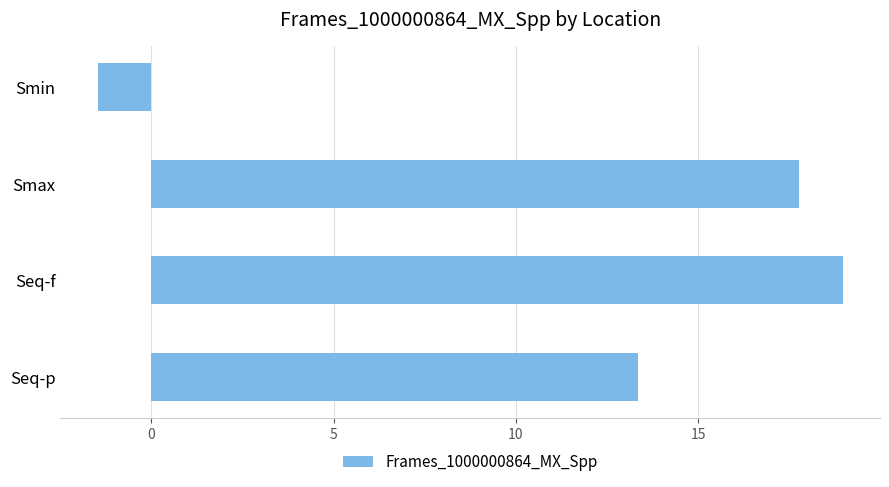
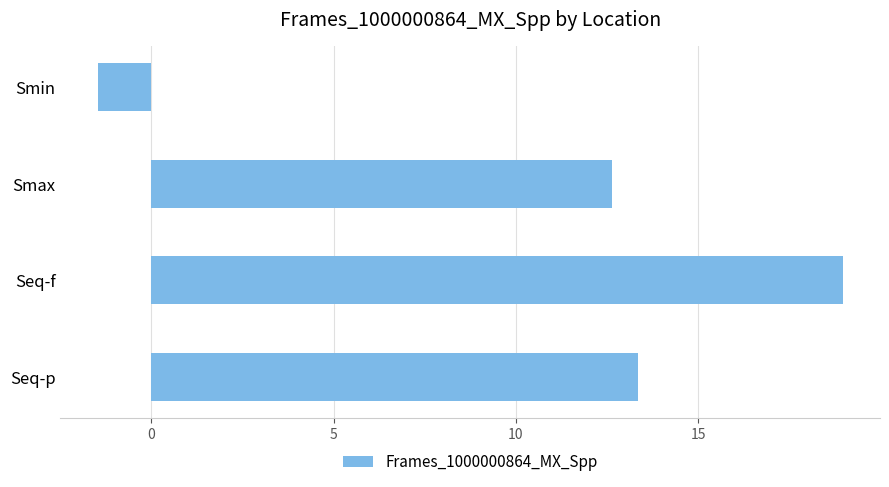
  {
    "Smin": -1.5,
-   "Smax": 17.8,
+   "Smax": 12.6,
    "Seq-f": 19.0,
    "Seq-p": 13.4
  }
